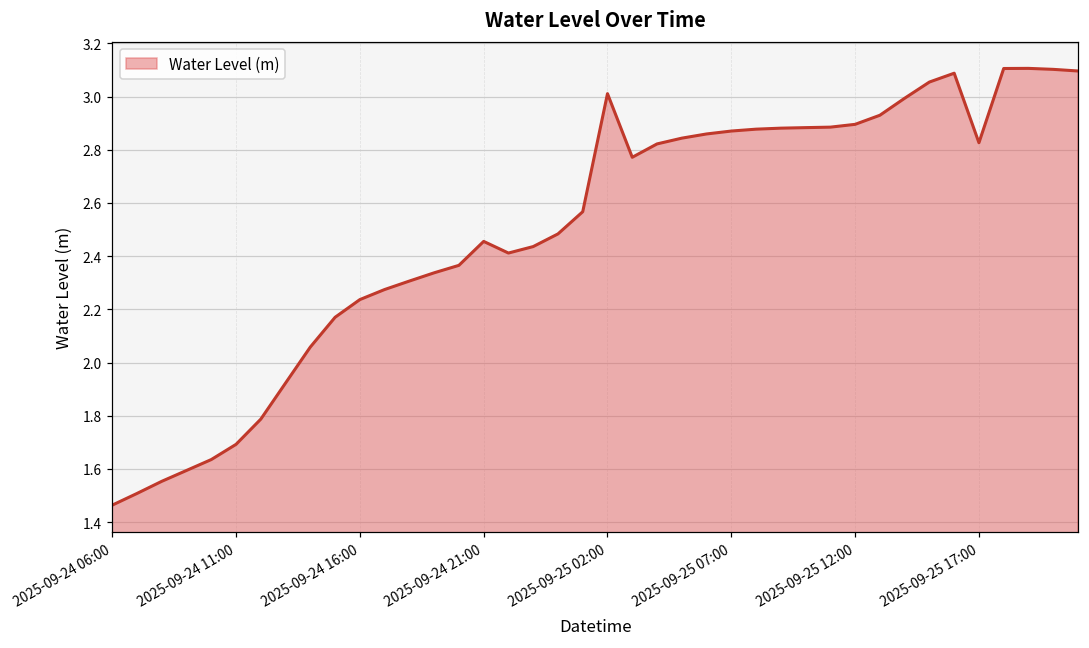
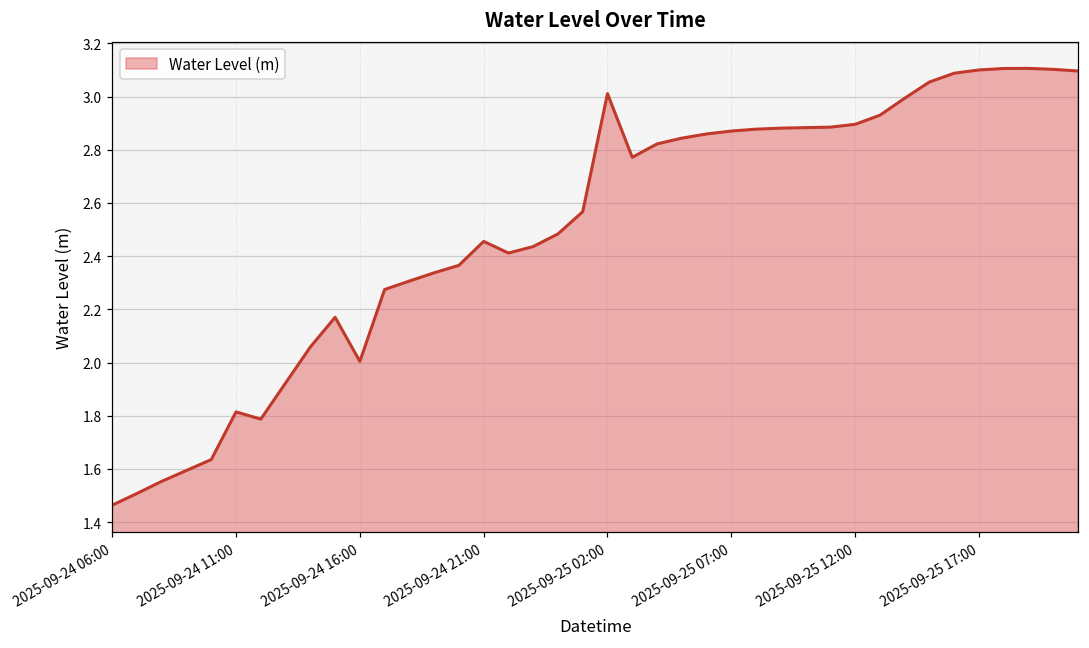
  {
    "2025-09-24 06:00": 1.46,
-   "2025-09-24 11:00": 1.69,
-   "2025-09-24 16:00": 2.24,
+   "2025-09-24 11:00": 1.81,
+   "2025-09-24 16:00": 2.00,
    "2025-09-24 21:00": 2.46,
    "2025-09-25 02:00": 3.01,
    "2025-09-25 07:00": 2.87,
    "2025-09-25 12:00": 2.90,
-   "2025-09-25 17:00": 2.83
+   "2025-09-25 17:00": 3.10
  }
